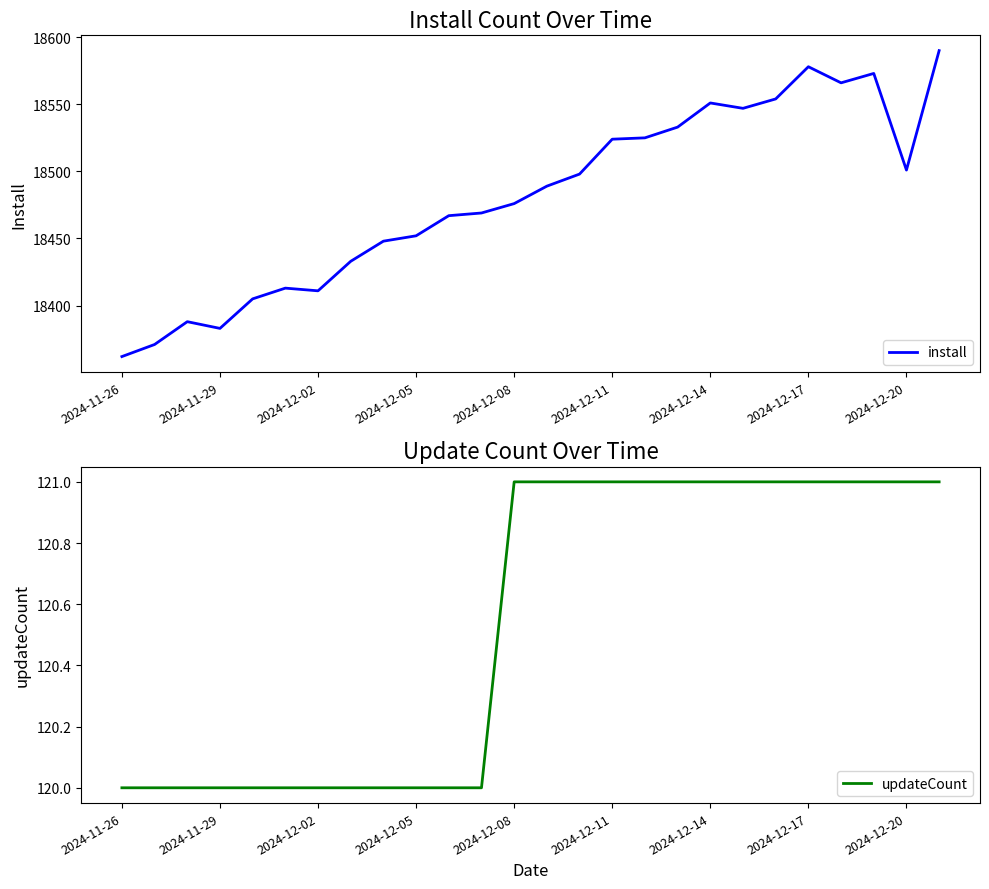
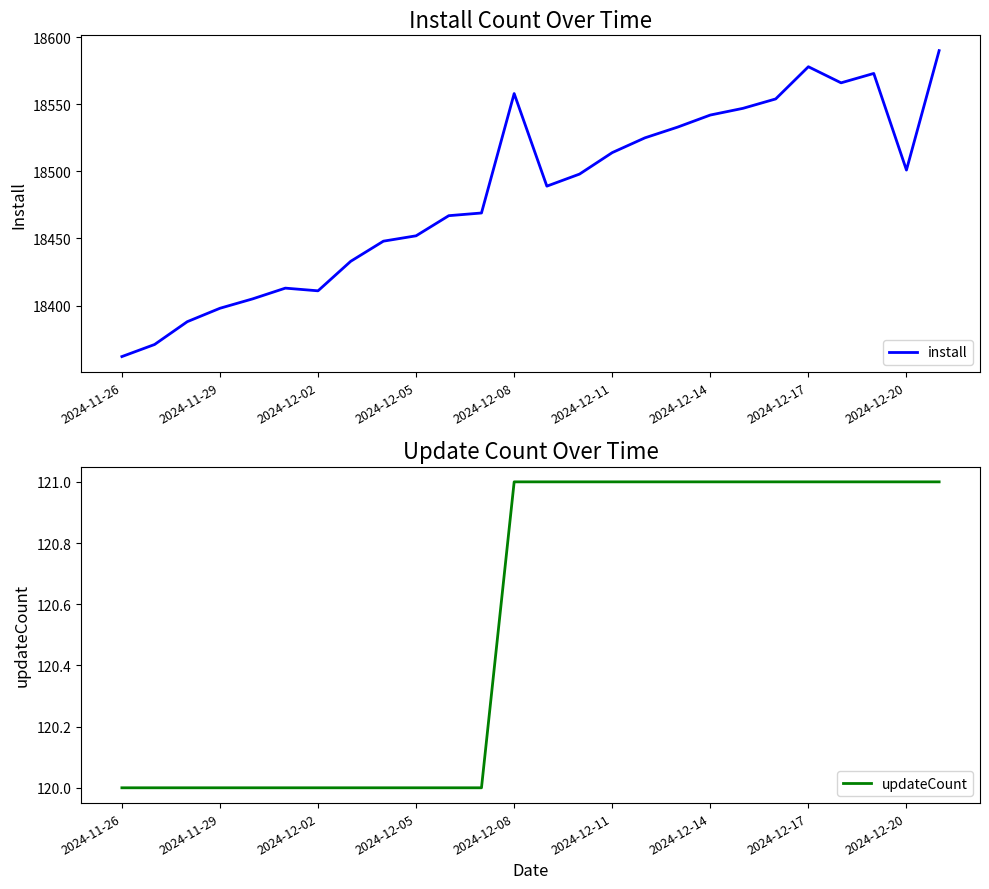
  {
    "Install Count Over Time": {
      "2024-11-26": 18362,
-     "2024-11-29": 18383,
+     "2024-11-29": 18398,
      "2024-12-02": 18411,
      "2024-12-05": 18452,
-     "2024-12-08": 18476,
-     "2024-12-11": 18524,
-     "2024-12-14": 18551,
+     "2024-12-08": 18558,
+     "2024-12-11": 18514,
+     "2024-12-14": 18542,
      "2024-12-17": 18578,
      "2024-12-20": 18501
    },
    "Update Count Over Time": {
      "2024-11-26": 120.00,
      "2024-11-29": 120.00,
      "2024-12-02": 120.00,
      "2024-12-05": 120.00,
      "2024-12-08": 121.00,
      "2024-12-11": 121.00,
      "2024-12-14": 121.00,
      "2024-12-17": 121.00,
      "2024-12-20": 121.00
    }
  }
